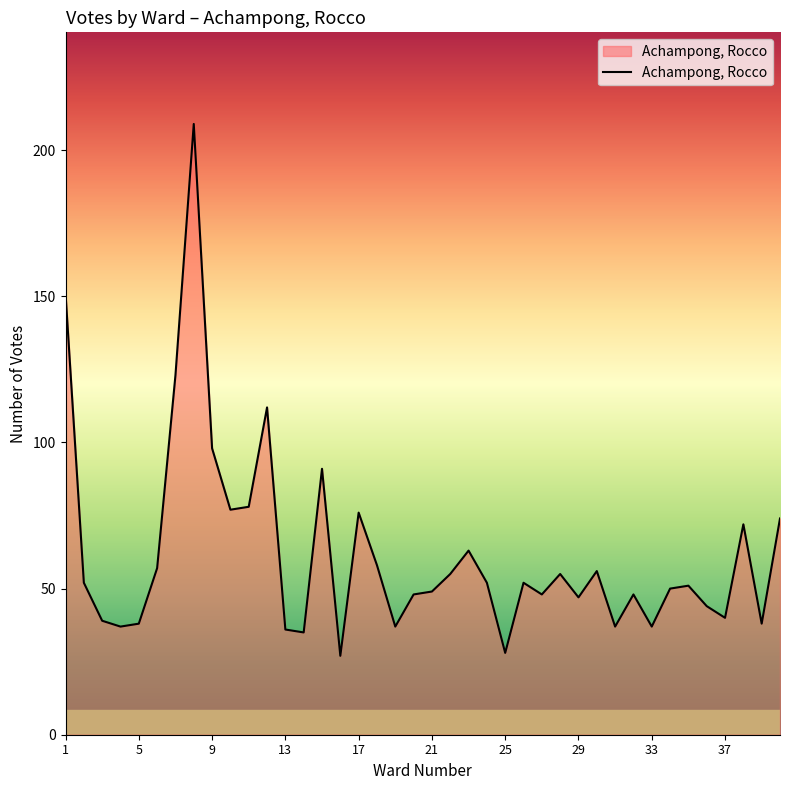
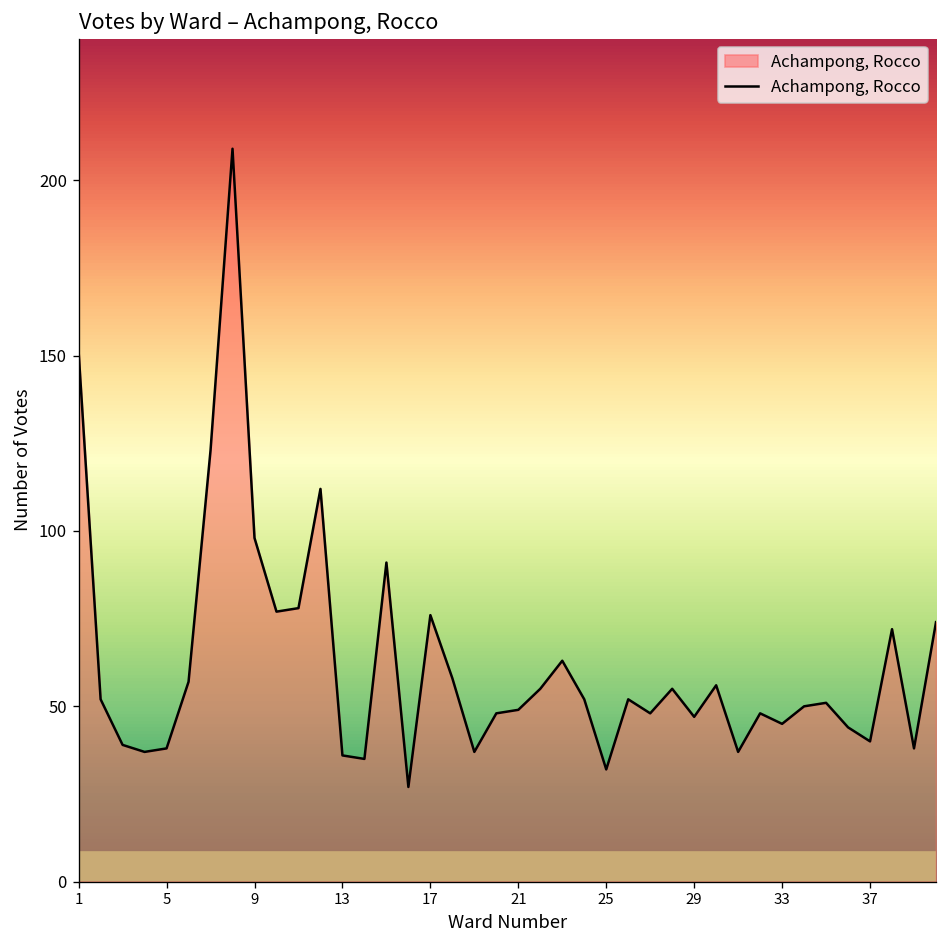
  {
    "1": 151,
    "5": 38,
    "9": 98,
    "13": 36,
    "17": 76,
    "21": 49,
-   "25": 28,
+   "25": 32,
    "29": 47,
-   "33": 37,
+   "33": 45,
    "37": 40
  }
